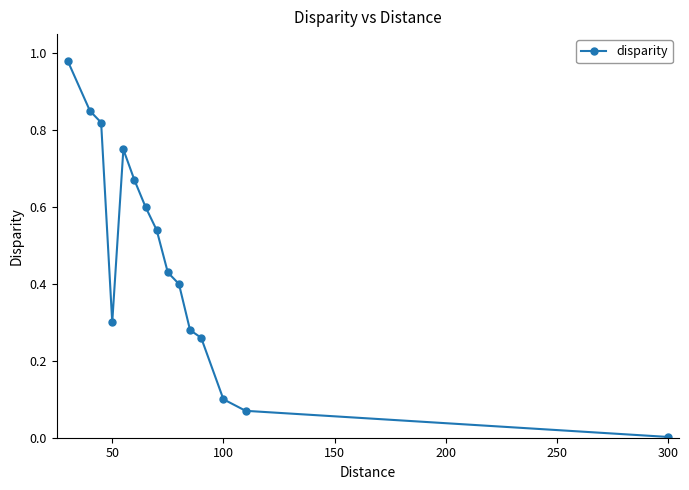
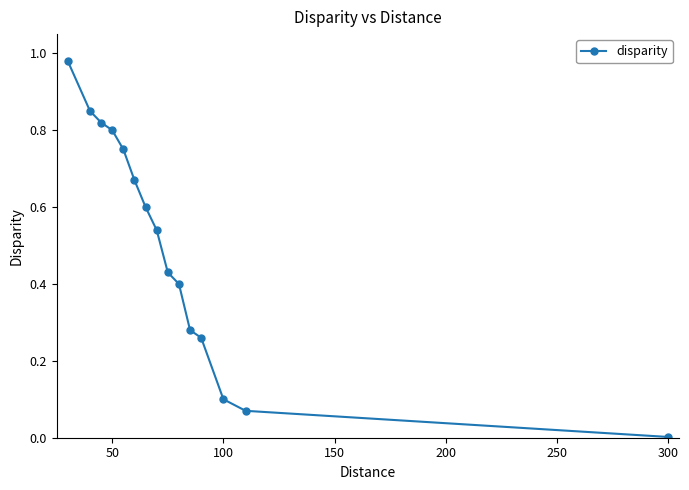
  {
-   "50": 0.3,
+   "50": 0.8,
    "100": 0.1,
    "300": 0.0
  }
